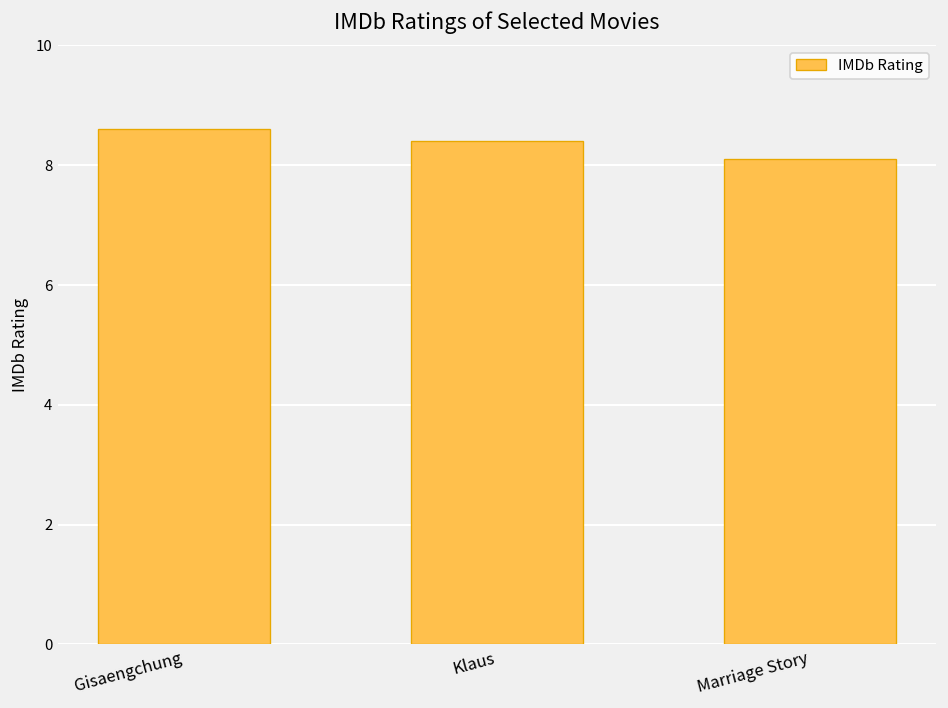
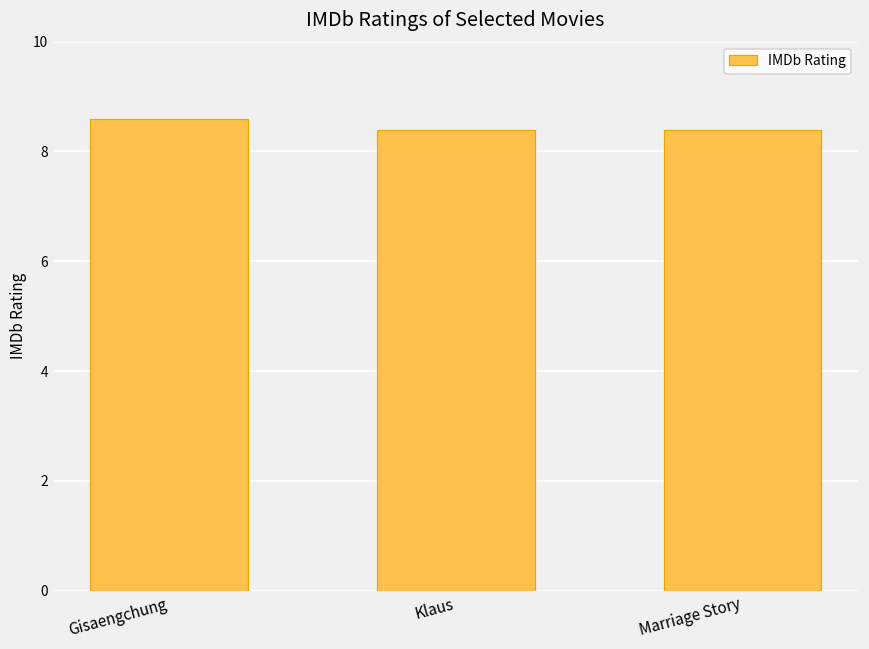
  {
    "Gisaengchung": 8.6,
    "Klaus": 8.4,
-   "Marriage Story": 8.1
+   "Marriage Story": 8.4
  }
